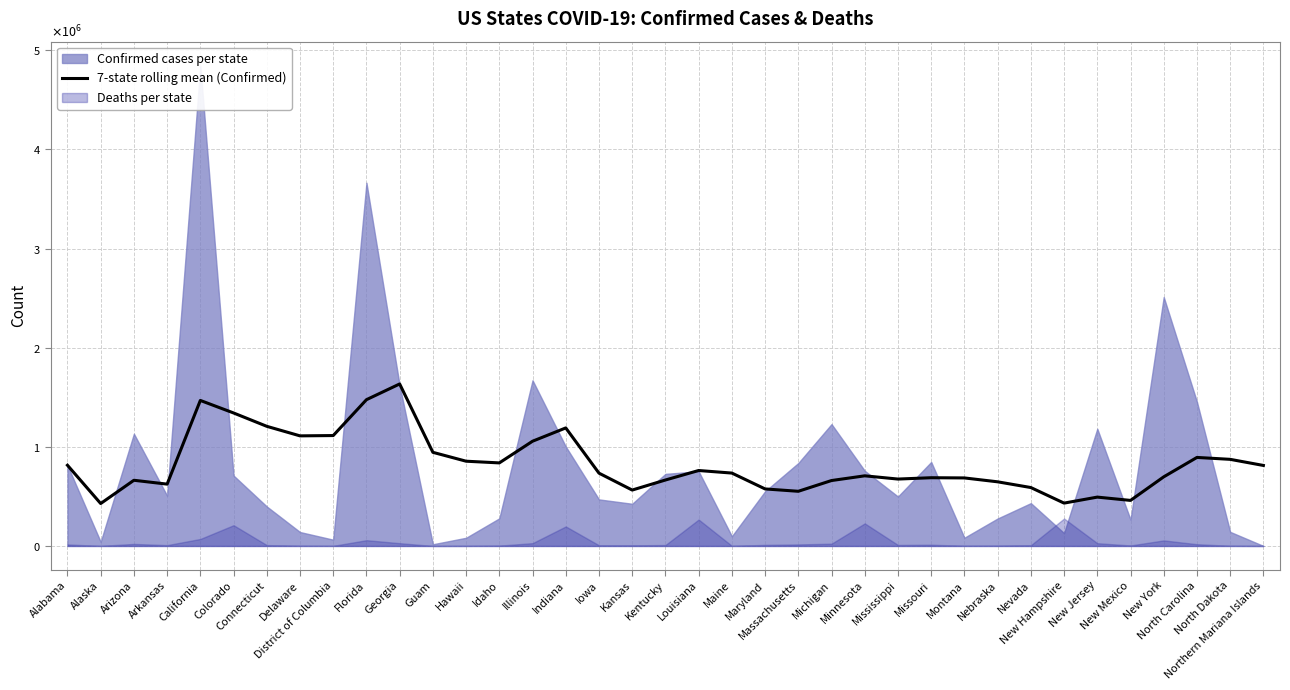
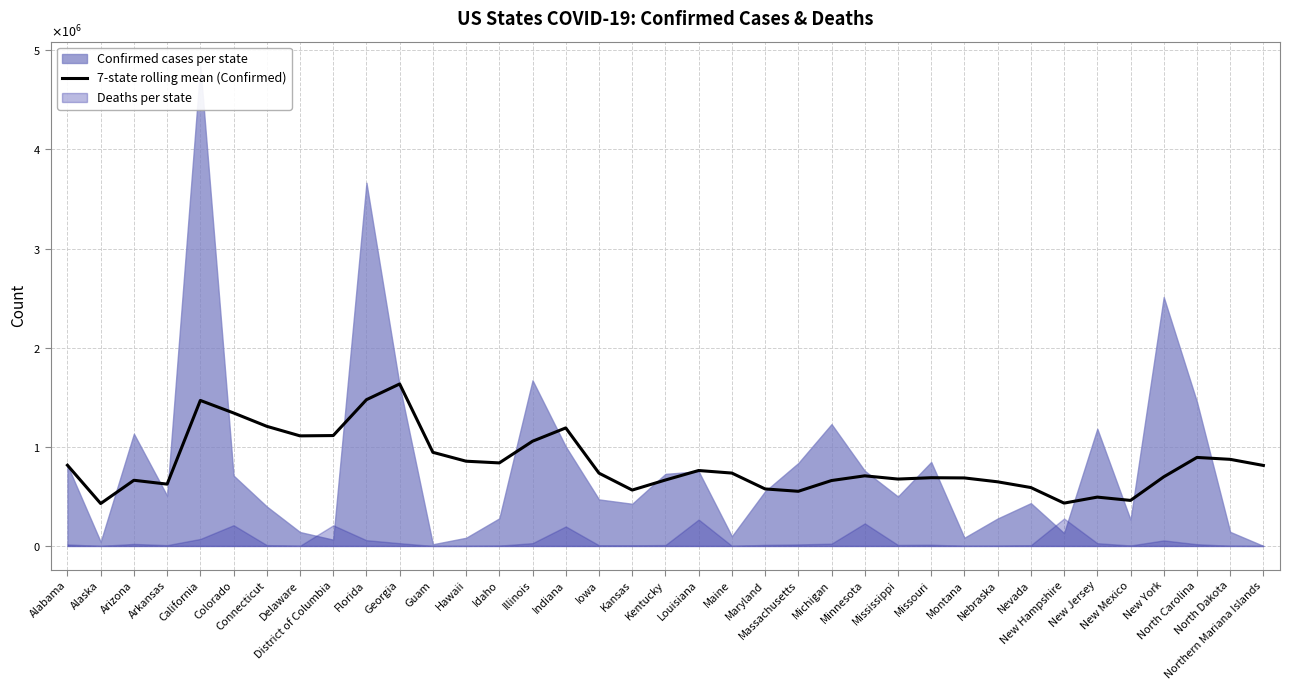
  {
    "7-state rolling mean (Confirmed)": {
      "Alaska": 400000,
      "Arizona": 700000,
      "Arkansas": 600000,
      "California": 1500000,
      "Colorado": 1300000,
      "Connecticut": 1200000,
      "Delaware": 1100000,
      "District of Columbia": 1100000,
      "Florida": 1500000,
      "Guam": 900000,
      "Hawaii": 900000,
      "Idaho": 800000,
      "Illinois": 1100000,
      "Indiana": 1200000,
      "Iowa": 700000,
      "Kansas": 600000,
      "Kentucky": 700000,
      "Maine": 700000,
      "Massachusetts": 600000,
      "Michigan": 700000,
      "Minnesota": 700000,
      "Mississippi": 700000,
      "Missouri": 700000,
      "Montana": 700000,
      "Nebraska": 600000,
      "Nevada": 600000,
      "New Hampshire": 400000,
      "New Jersey": 500000,
      "New Mexico": 500000,
      "New York": 700000,
      "North Carolina": 900000,
      "North Dakota": 900000,
      "Northern Mariana Islands": 800000
    },
    "Confirmed cases per state": {
      "Alaska": 0,
      "Arizona": 1100000,
      "Arkansas": 500000,
      "Colorado": 700000,
      "Connecticut": 400000,
      "Delaware": 100000,
      "District of Columbia": 100000,
      "Florida": 3700000,
      "Hawaii": 100000,
      "Idaho": 300000,
      "Illinois": 1700000,
      "Indiana": 1000000,
      "Iowa": 500000,
      "Kansas": 400000,
      "Kentucky": 700000,
      "Maine": 100000,
      "Massachusetts": 800000,
      "Michigan": 1200000,
      "Minnesota": 800000,
      "Mississippi": 500000,
      "Missouri": 800000,
      "Montana": 100000,
      "Nebraska": 300000,
      "Nevada": 400000,
      "New Hampshire": 100000,
      "New Jersey": 1200000,
      "New Mexico": 300000,
      "New York": 2500000,
      "North Carolina": 1500000,
      "North Dakota": 100000
    },
    "Deaths per state": {
      "California": 100000,
      "Colorado": 200000,
-     "District of Columbia": 0,
+     "District of Columbia": 200000,
      "Florida": 100000,
      "Georgia": 0,
      "Illinois": 0,
      "Indiana": 200000,
      "Louisiana": 300000,
      "Minnesota": 200000,
      "New Hampshire": 300000,
      "New Jersey": 0,
      "New York": 100000
    }
  }
